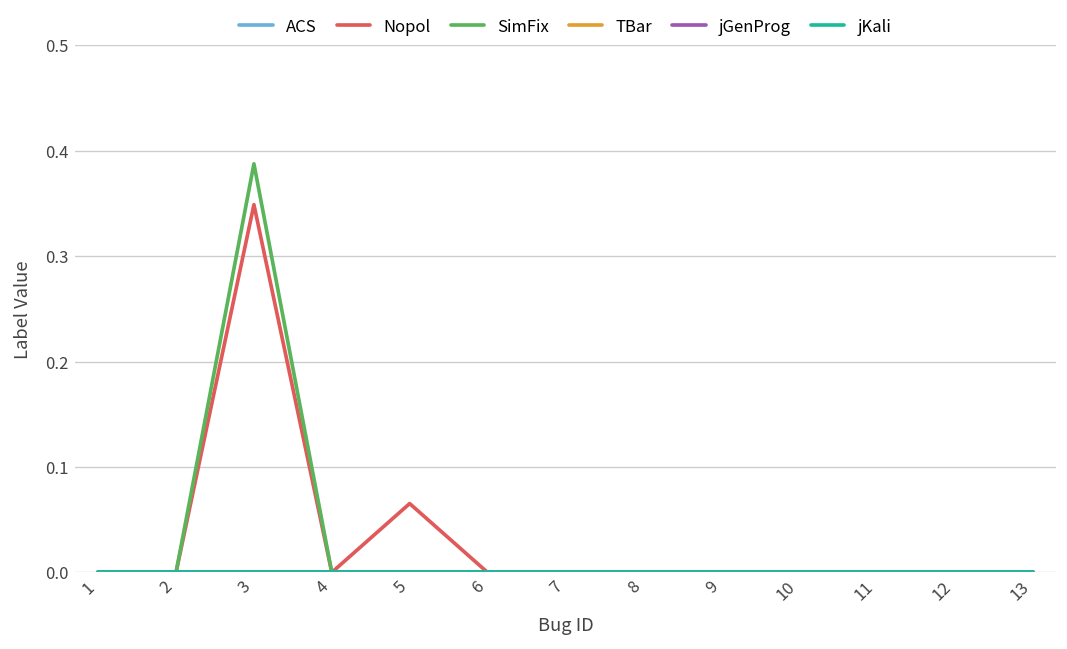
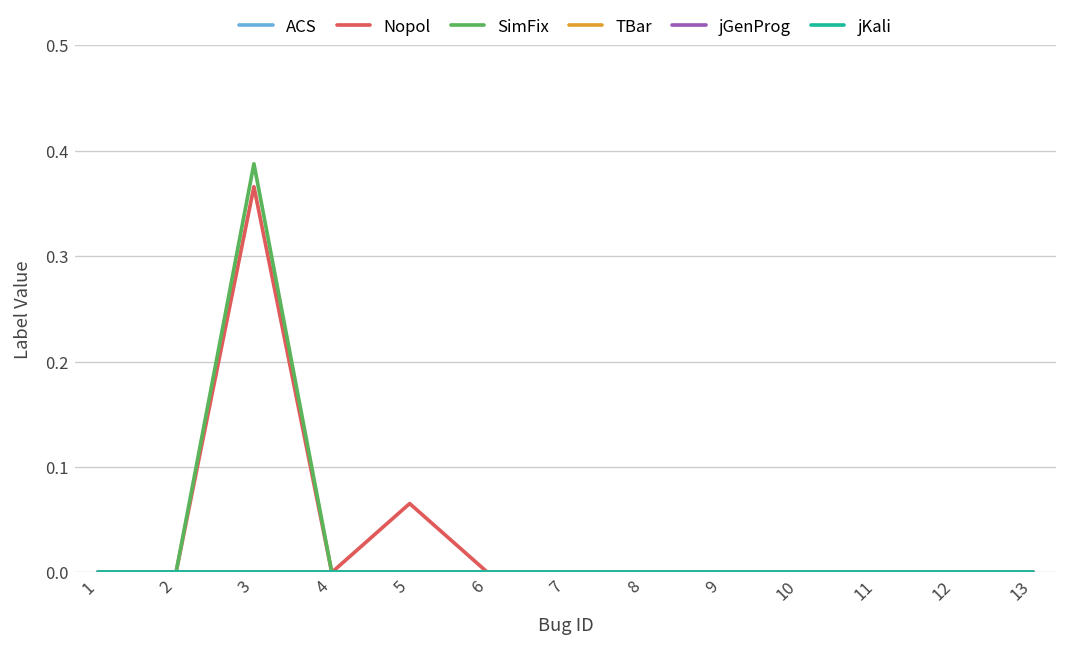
  {
    "jKali": {
      "3": 0.00
    },
    "Nopol": {
-     "3": 0.35,
+     "3": 0.37,
      "5": 0.07
    },
    "SimFix": {
      "3": 0.39
    }
  }
